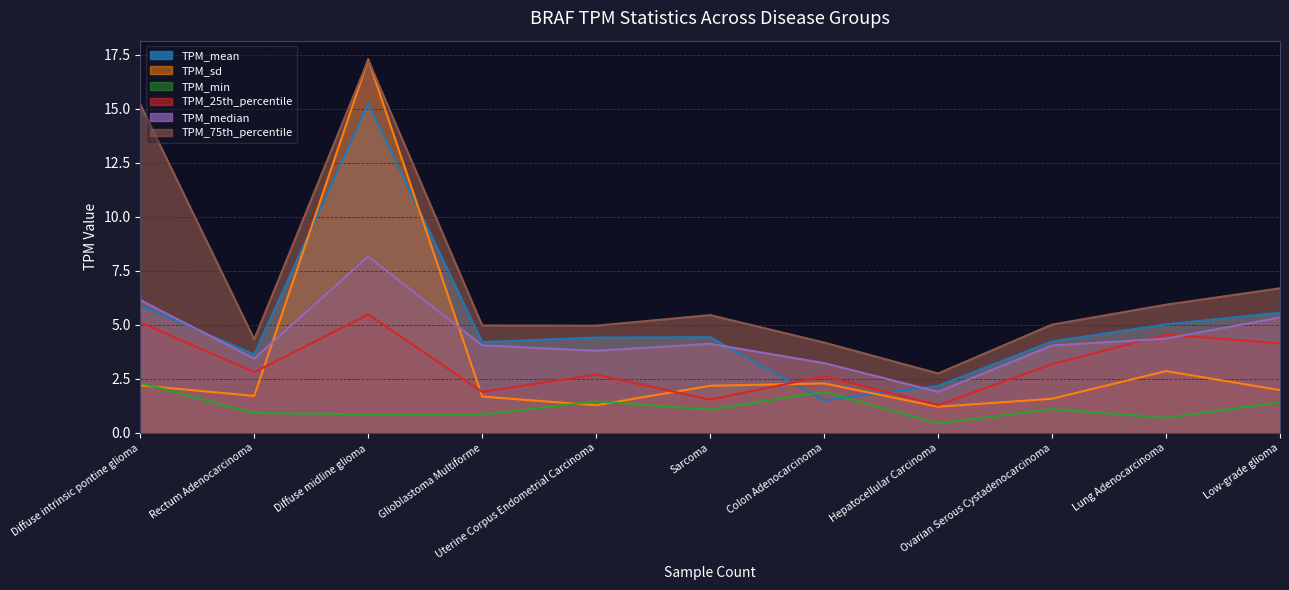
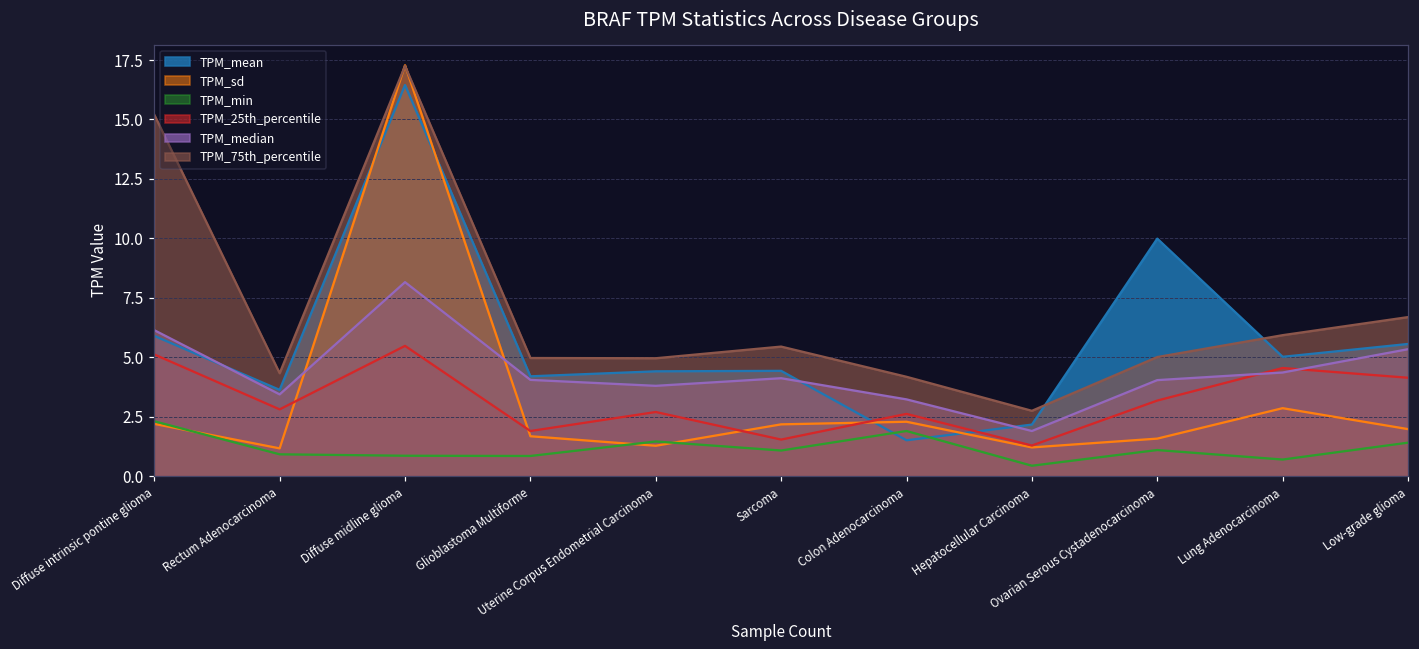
  {
    "TPM_mean": {
      "Diffuse intrinsic pontine glioma": 5.9,
      "Rectum Adenocarcinoma": 3.6,
-     "Diffuse midline glioma": 15.2,
+     "Diffuse midline glioma": 16.5,
      "Glioblastoma Multiforme": 4.2,
      "Uterine Corpus Endometrial Carcinoma": 4.4,
      "Sarcoma": 4.4,
      "Colon Adenocarcinoma": 1.5,
      "Hepatocellular Carcinoma": 2.2,
-     "Ovarian Serous Cystadenocarcinoma": 4.2,
+     "Ovarian Serous Cystadenocarcinoma": 10.0,
      "Lung Adenocarcinoma": 5.0,
      "Low-grade glioma": 5.6
    },
    "TPM_sd": {
-     "Rectum Adenocarcinoma": 1.7,
+     "Rectum Adenocarcinoma": 1.2,
      "Glioblastoma Multiforme": 1.7,
      "Uterine Corpus Endometrial Carcinoma": 1.3,
      "Sarcoma": 2.2,
      "Colon Adenocarcinoma": 2.3,
      "Ovarian Serous Cystadenocarcinoma": 1.6,
      "Lung Adenocarcinoma": 2.9,
      "Low-grade glioma": 2.0
    },
    "TPM_min": {
      "Rectum Adenocarcinoma": 0.9,
      "Diffuse midline glioma": 0.9,
      "Glioblastoma Multiforme": 0.9,
      "Uterine Corpus Endometrial Carcinoma": 1.5,
      "Sarcoma": 1.1,
      "Colon Adenocarcinoma": 1.9,
      "Hepatocellular Carcinoma": 0.4,
      "Ovarian Serous Cystadenocarcinoma": 1.1,
      "Lung Adenocarcinoma": 0.7,
      "Low-grade glioma": 1.4
    },
    "TPM_25th_percentile": {
      "Diffuse intrinsic pontine glioma": 5.1,
      "Rectum Adenocarcinoma": 2.8,
      "Diffuse midline glioma": 5.5,
      "Glioblastoma Multiforme": 1.9,
      "Uterine Corpus Endometrial Carcinoma": 2.7,
      "Sarcoma": 1.5,
      "Colon Adenocarcinoma": 2.6,
      "Ovarian Serous Cystadenocarcinoma": 3.2,
      "Lung Adenocarcinoma": 4.6,
      "Low-grade glioma": 4.1
    },
    "TPM_median": {
      "Diffuse intrinsic pontine glioma": 6.1,
      "Rectum Adenocarcinoma": 3.4,
      "Diffuse midline glioma": 8.2,
      "Glioblastoma Multiforme": 4.1,
      "Uterine Corpus Endometrial Carcinoma": 3.8,
      "Sarcoma": 4.1,
      "Colon Adenocarcinoma": 3.2,
      "Hepatocellular Carcinoma": 1.9,
      "Ovarian Serous Cystadenocarcinoma": 4.0,
      "Lung Adenocarcinoma": 4.4,
      "Low-grade glioma": 5.3
    },
    "TPM_75th_percentile": {
      "Diffuse intrinsic pontine glioma": 15.2,
      "Rectum Adenocarcinoma": 4.3,
      "Glioblastoma Multiforme": 5.0,
      "Uterine Corpus Endometrial Carcinoma": 5.0,
      "Sarcoma": 5.5,
      "Colon Adenocarcinoma": 4.2,
      "Hepatocellular Carcinoma": 2.8,
      "Ovarian Serous Cystadenocarcinoma": 5.0,
      "Lung Adenocarcinoma": 5.9,
      "Low-grade glioma": 6.7
    }
  }
